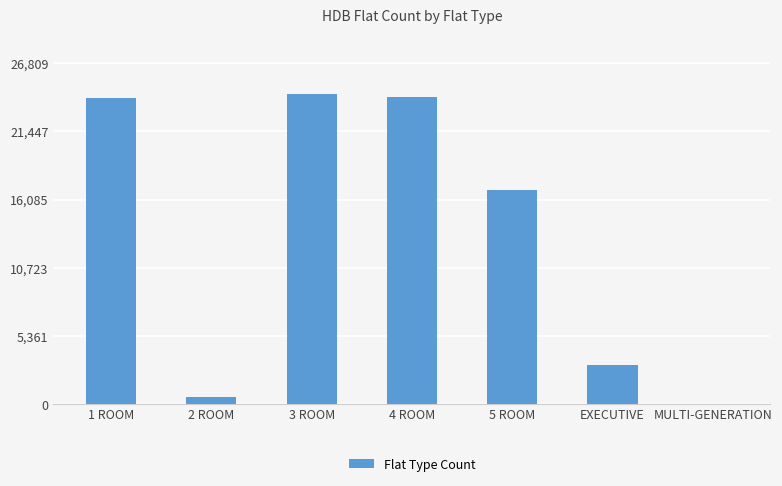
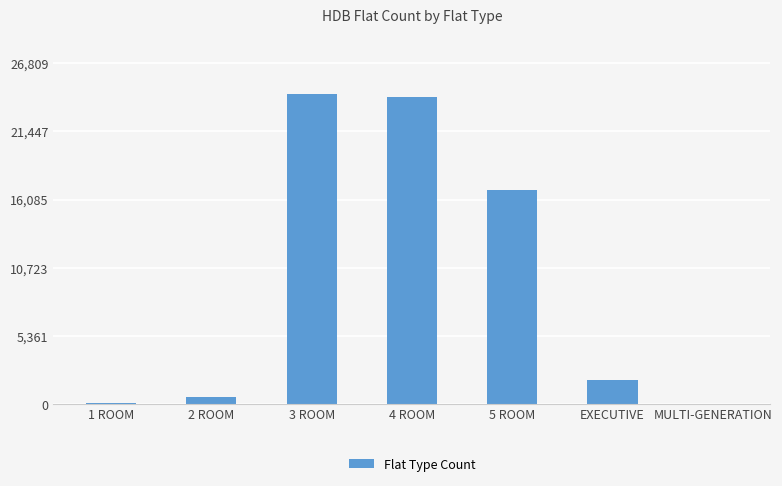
  {
-   "1 ROOM": "24,000",
+   "1 ROOM": "100",
    "2 ROOM": "600",
    "3 ROOM": "24,400",
    "4 ROOM": "24,200",
    "5 ROOM": "16,800",
-   "EXECUTIVE": "3,100"
+   "EXECUTIVE": "1,900"
  }
